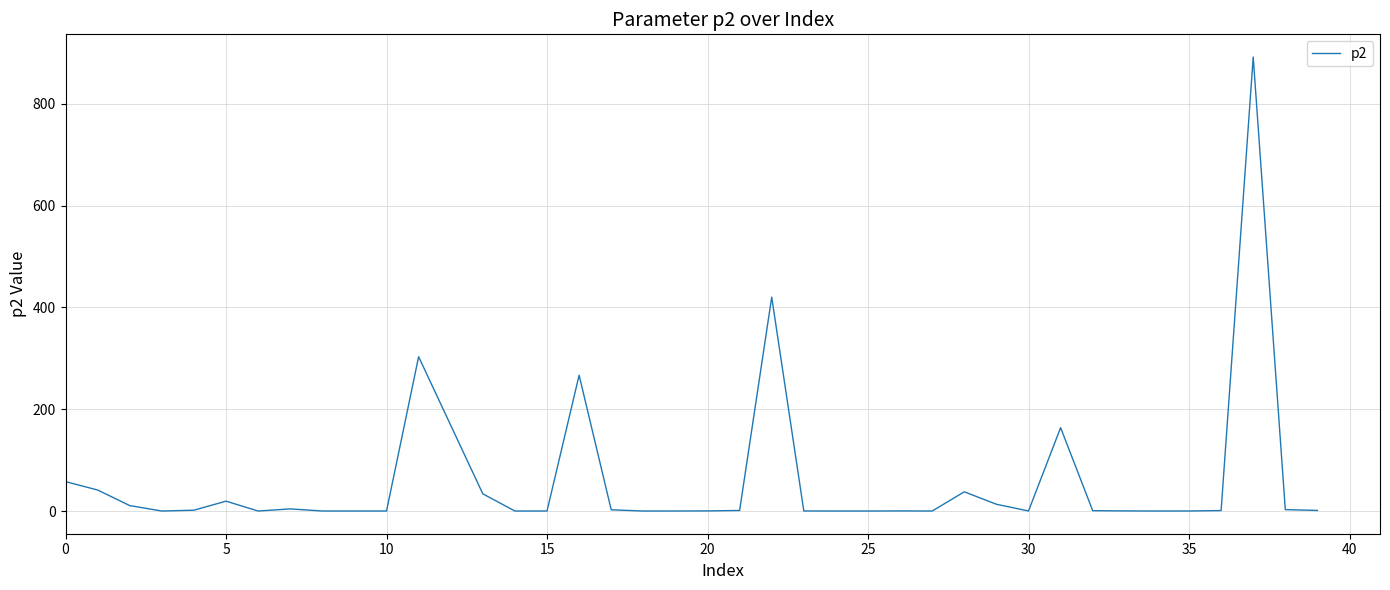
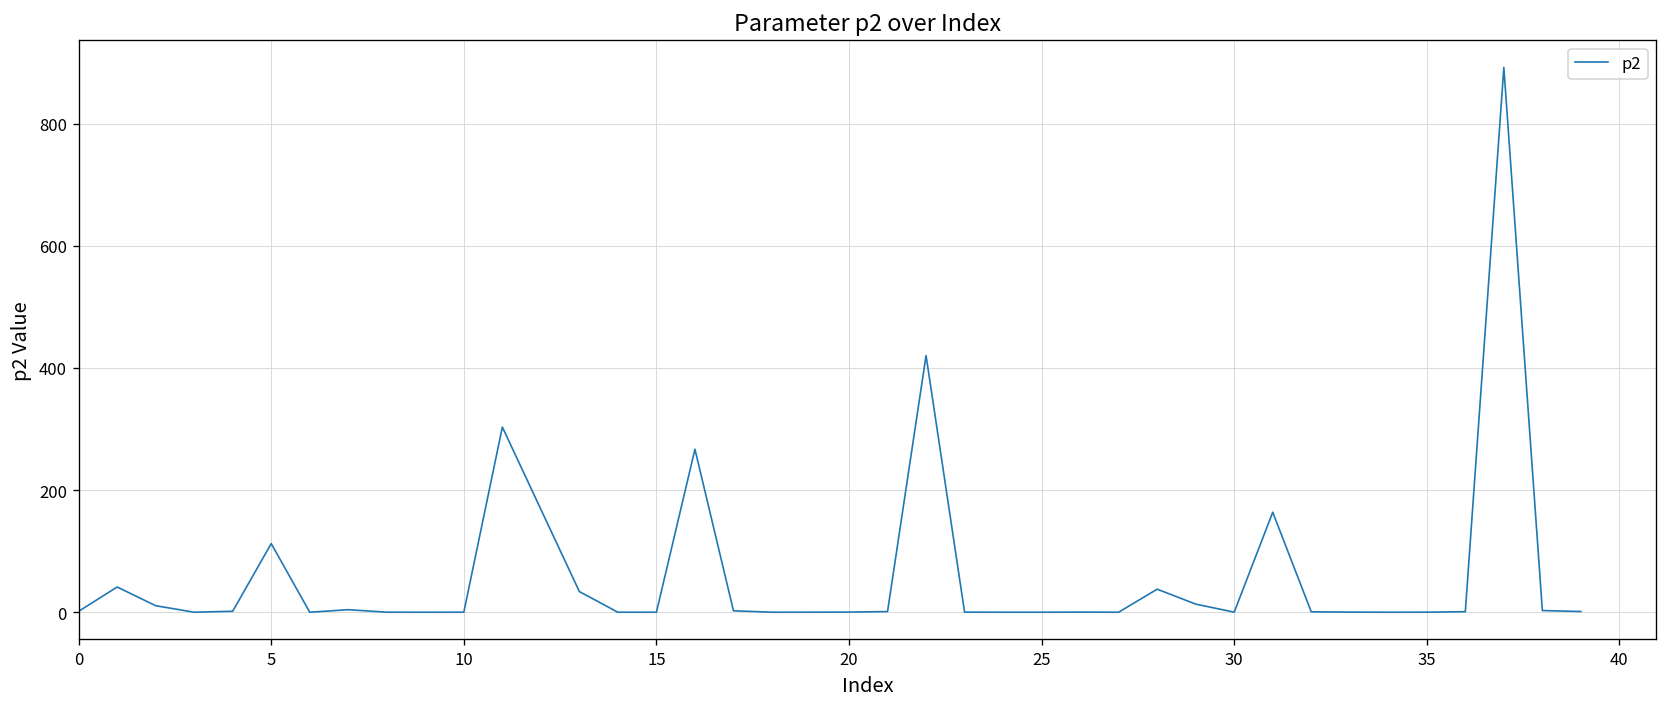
  {
-   "0": 60,
-   "5": 20,
+   "0": 0,
+   "5": 110,
    "10": 0,
    "15": 0,
    "20": 0,
    "25": 0,
    "30": 0,
    "35": 0
  }
